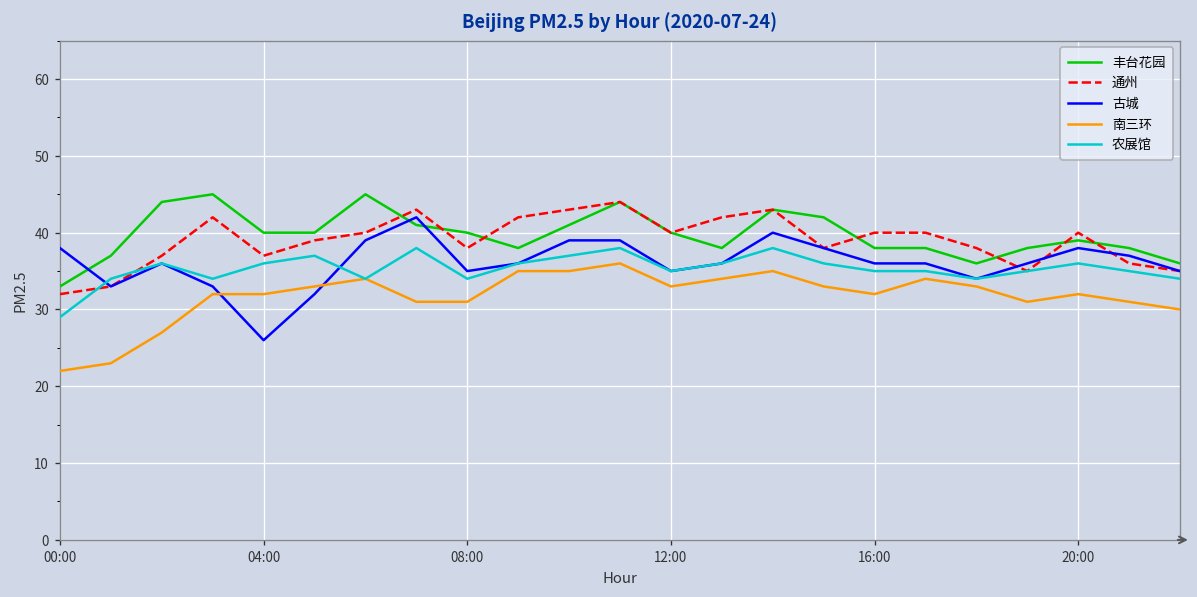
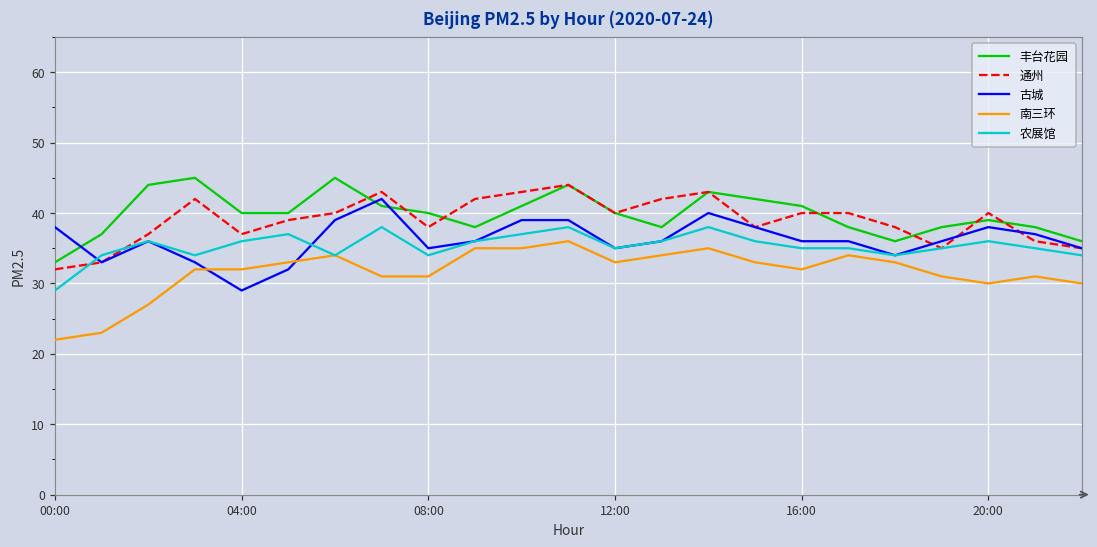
  {
    "丰台花园": {
      "00:00": 33,
      "04:00": 40,
      "08:00": 40,
-     "16:00": 38,
+     "16:00": 41,
      "20:00": 39
    },
    "通州": {
      "00:00": 32,
      "04:00": 37,
      "08:00": 38,
      "16:00": 40,
      "20:00": 40
    },
    "古城": {
      "00:00": 38,
-     "04:00": 26,
+     "04:00": 29,
      "08:00": 35,
      "16:00": 36,
      "20:00": 38
    },
    "南三环": {
      "00:00": 22,
      "04:00": 32,
      "08:00": 31,
      "12:00": 33,
      "16:00": 32,
-     "20:00": 32
+     "20:00": 30
    },
    "农展馆": {
      "00:00": 29,
      "04:00": 36,
      "08:00": 34,
      "16:00": 35,
      "20:00": 36
    }
  }
